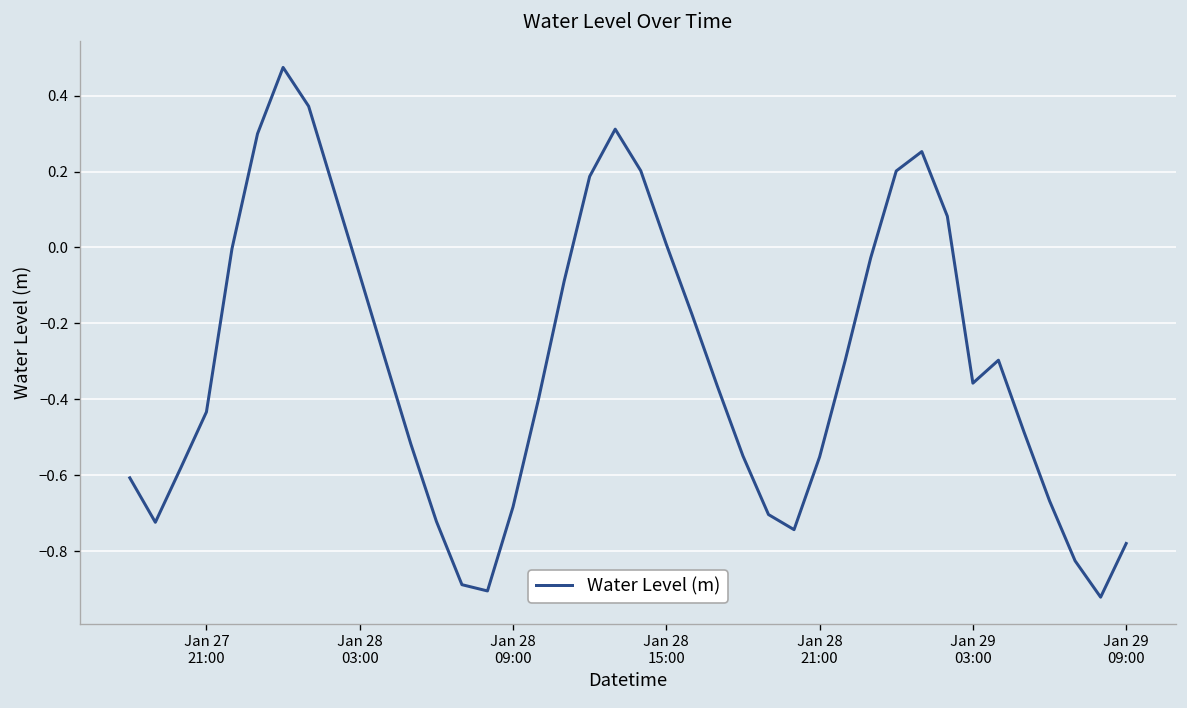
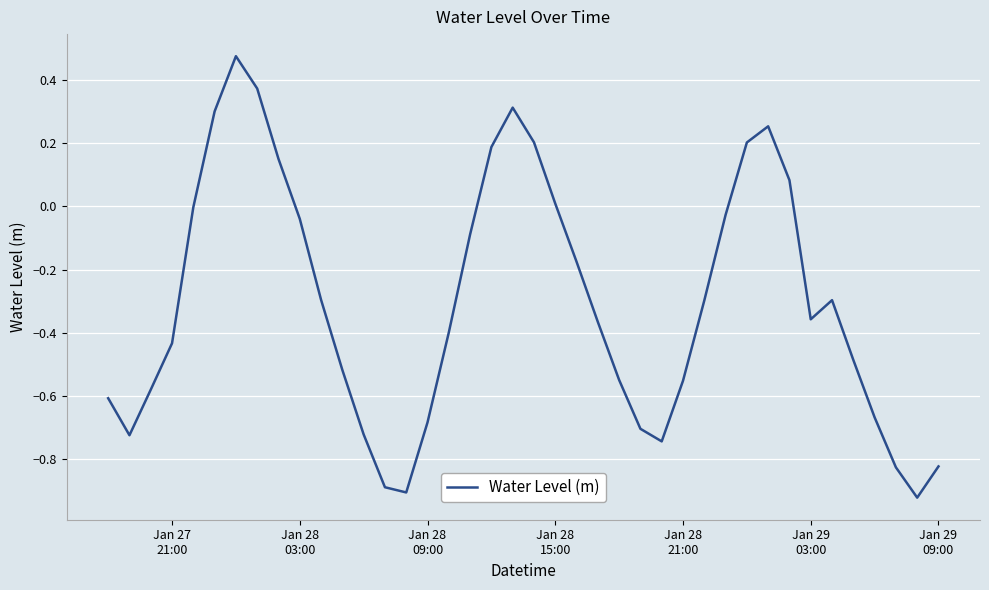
  {
    "Jan 27 21:00": -0.43,
-   "Jan 28 03:00": -0.07,
+   "Jan 28 03:00": -0.04,
    "Jan 28 09:00": -0.68,
    "Jan 28 15:00": 0.01,
    "Jan 28 21:00": -0.55,
    "Jan 29 03:00": -0.36,
-   "Jan 29 09:00": -0.78
+   "Jan 29 09:00": -0.82
  }
